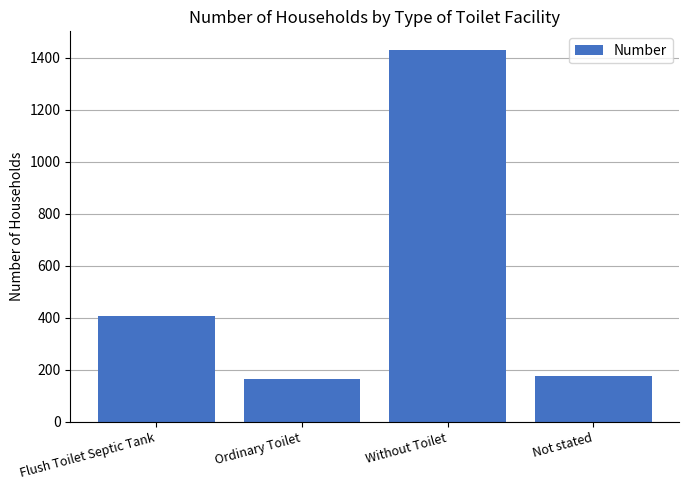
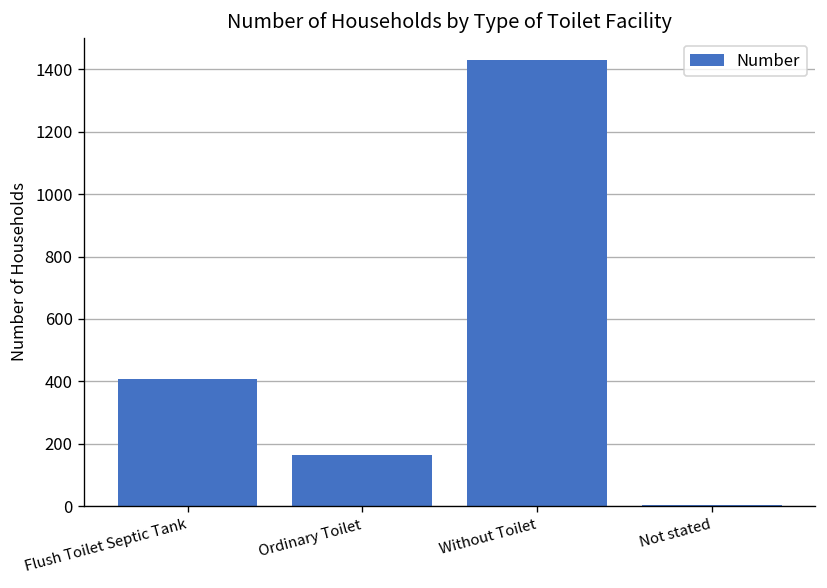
  {
    "Flush Toilet Septic Tank": 410,
    "Ordinary Toilet": 160,
    "Without Toilet": 1430,
-   "Not stated": 180
+   "Not stated": 0
  }
